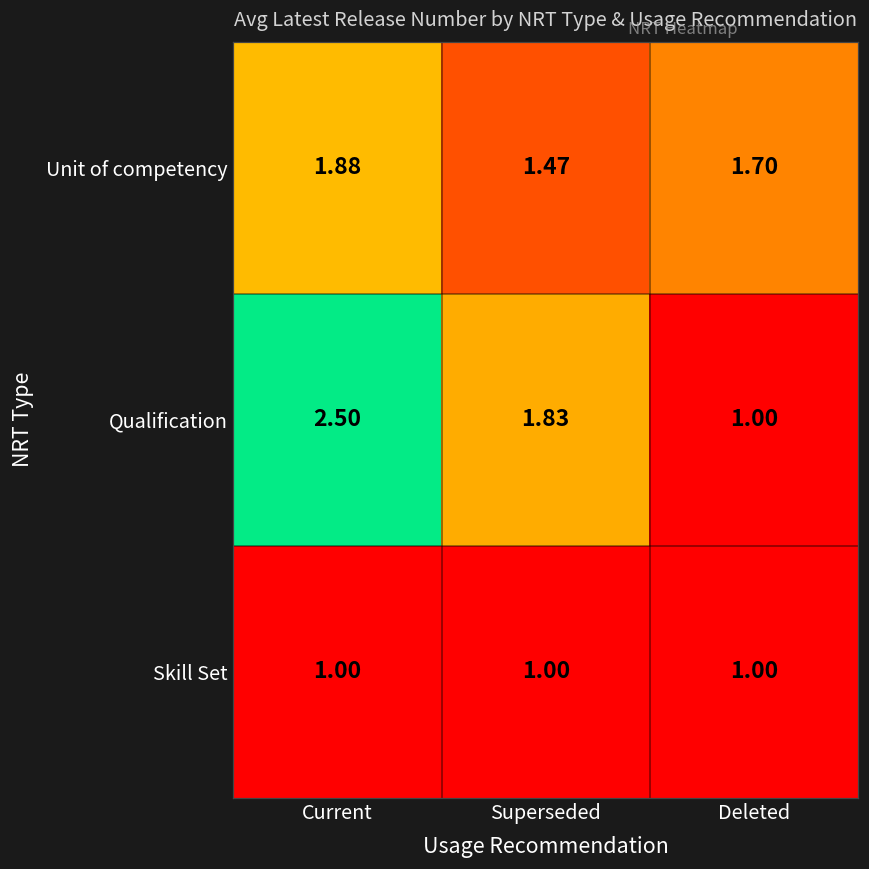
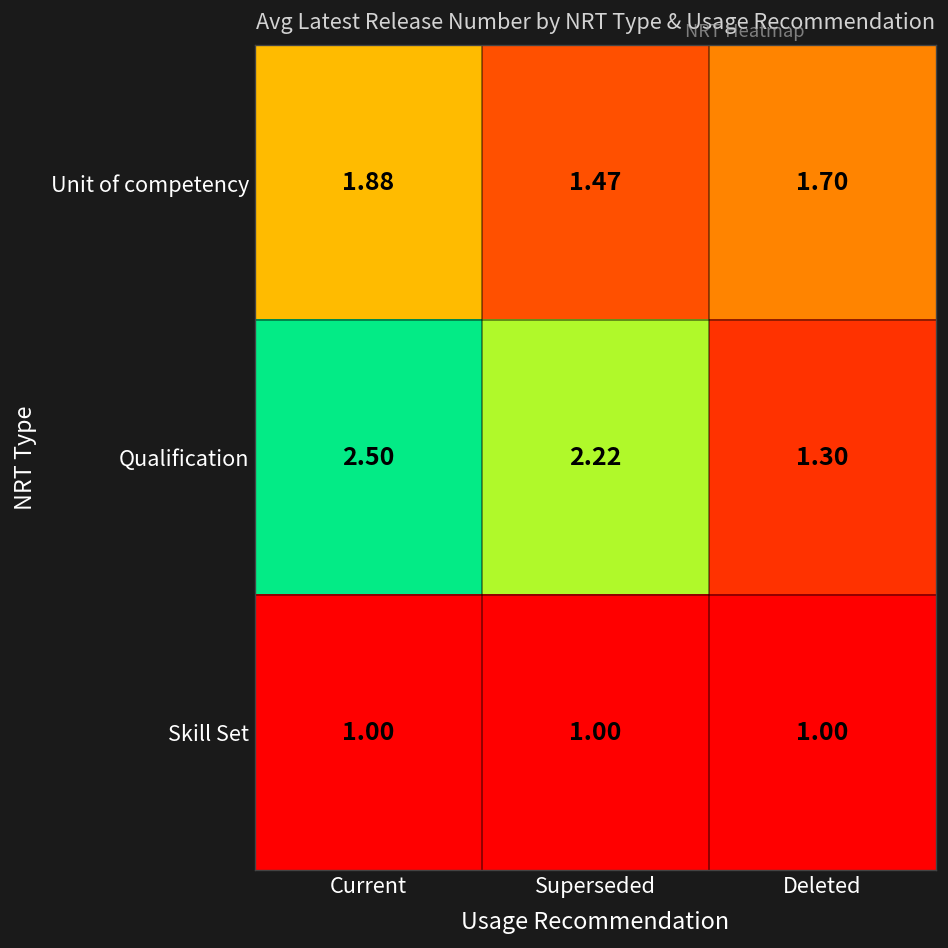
  {
    "Unit of competency": {
      "Current": 1.88,
      "Superseded": 1.47,
      "Deleted": 1.70
    },
    "Qualification": {
      "Current": 2.50,
-     "Superseded": 1.83,
-     "Deleted": 1.00
+     "Superseded": 2.22,
+     "Deleted": 1.30
    },
    "Skill Set": {
      "Current": 1.00,
      "Superseded": 1.00,
      "Deleted": 1.00
    }
  }
